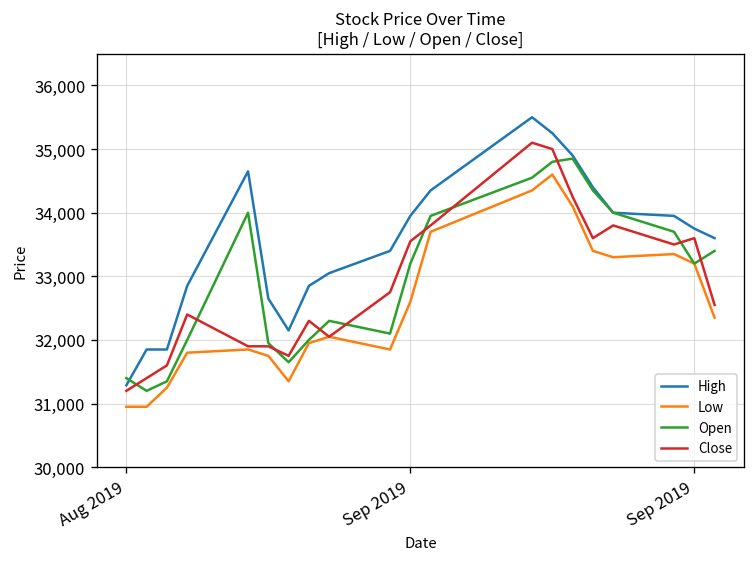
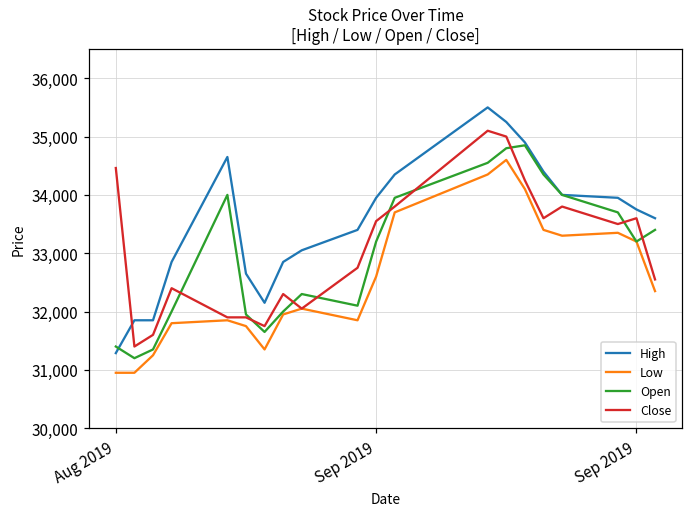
  {
    "High": {
      "Aug 2019": "31,300"
    },
    "Low": {
      "Aug 2019": "31,000"
    },
    "Open": {
      "Aug 2019": "31,400"
    },
    "Close": {
-     "Aug 2019": "31,200"
+     "Aug 2019": "34,500"
    }
  }
